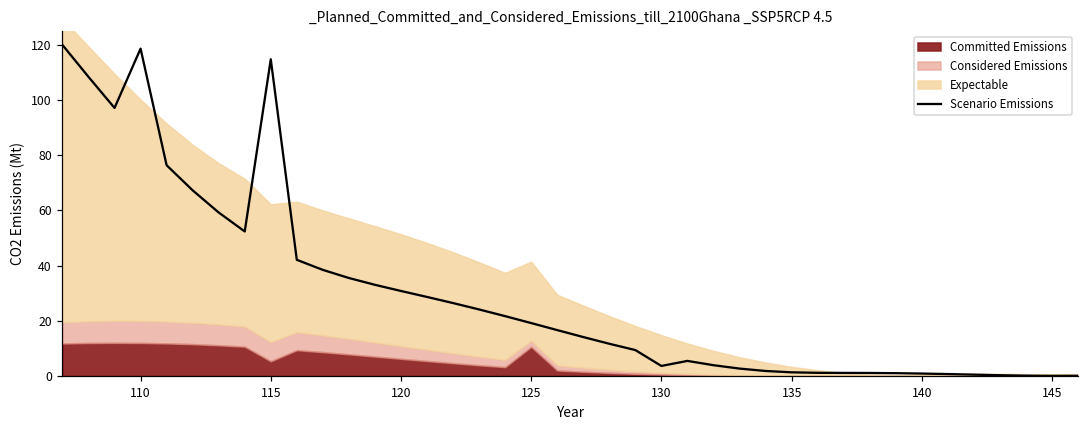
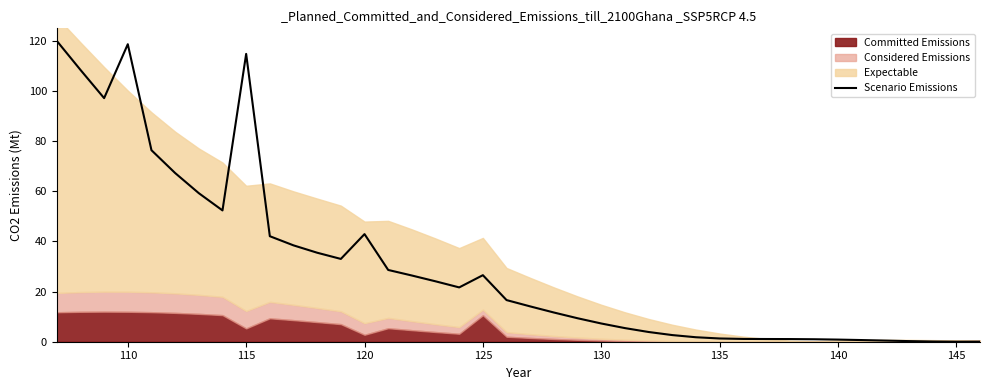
  {
    "Scenario Emissions": {
      "110": 119,
      "115": 115,
-     "120": 31,
-     "125": 19,
-     "130": 4,
+     "120": 43,
+     "125": 27,
+     "130": 7,
      "135": 1
    },
    "Committed Emissions": {
      "110": 12,
      "115": 5,
-     "120": 6,
+     "120": 3,
      "125": 11
    }
  }
